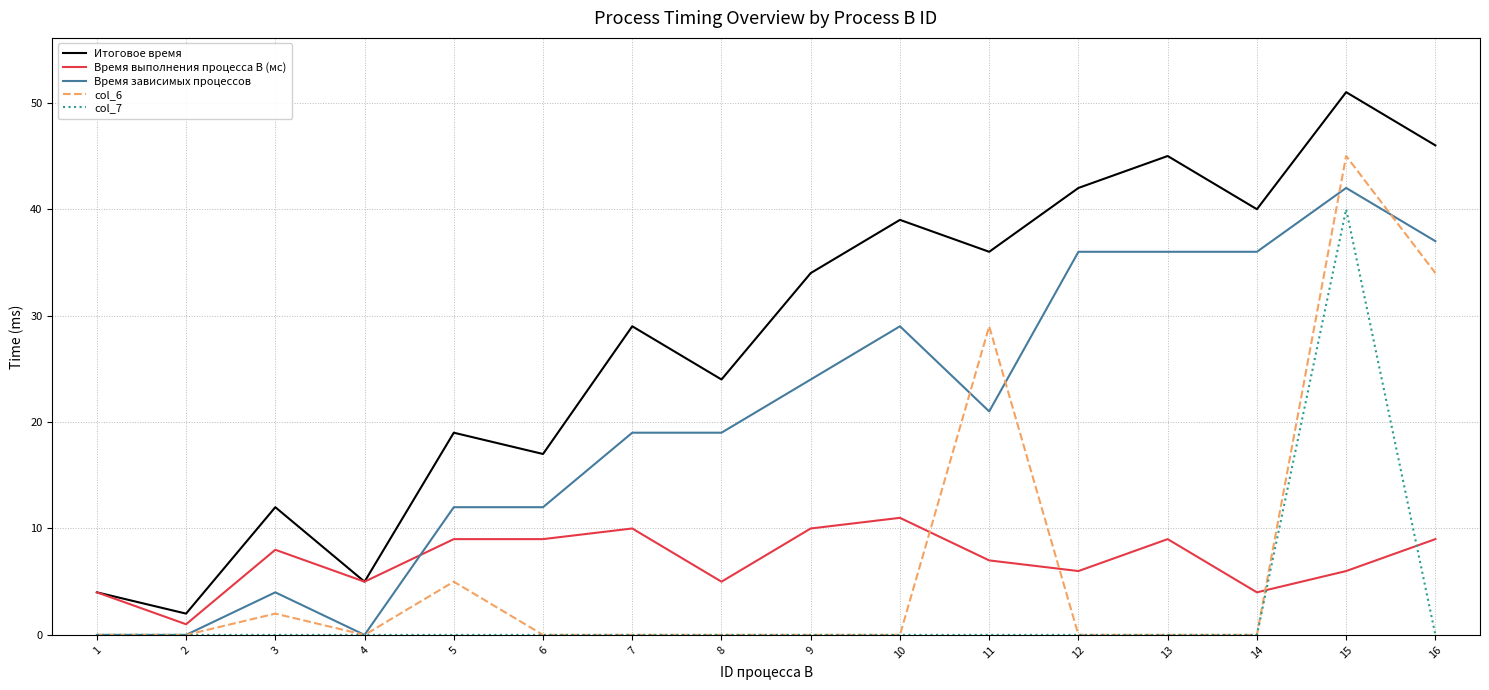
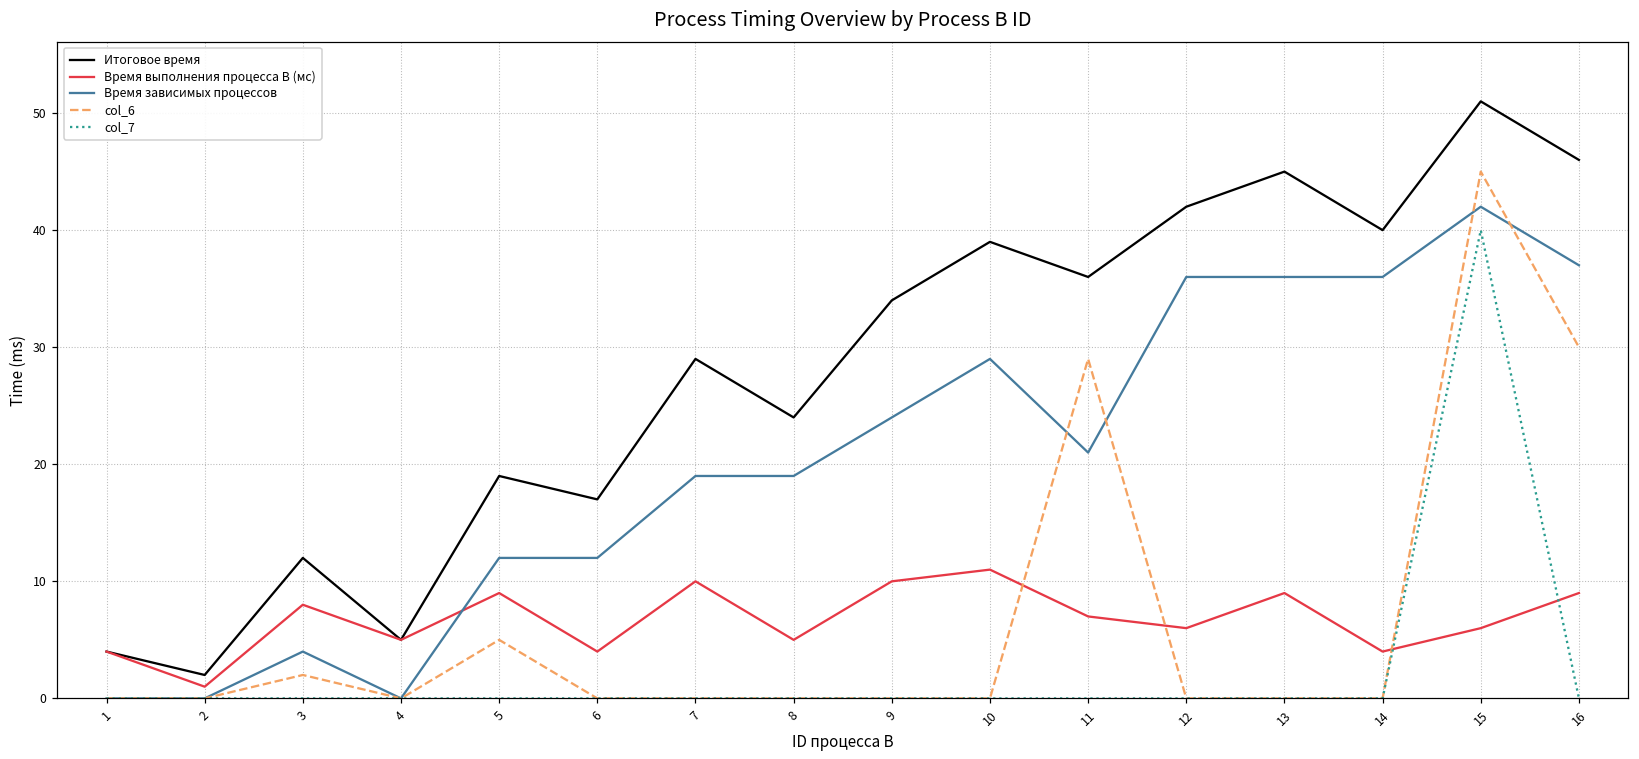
  {
    "Итоговое время": {
      "2": 2,
      "3": 12,
      "5": 19,
      "6": 17,
      "7": 29,
      "8": 24,
      "9": 34,
      "10": 39,
      "11": 36,
      "12": 42,
      "13": 45,
      "14": 40,
      "15": 51,
      "16": 46
    },
    "Время выполнения процесса B (мс)": {
      "2": 1,
      "3": 8,
      "5": 9,
-     "6": 9,
+     "6": 4,
      "7": 10,
      "8": 5,
      "9": 10,
      "10": 11,
      "11": 7,
      "12": 6,
      "13": 9,
      "14": 4,
      "15": 6,
      "16": 9
    },
    "col_6": {
      "3": 2,
      "5": 5,
      "11": 29,
      "15": 45,
-     "16": 34
+     "16": 30
    }
  }
